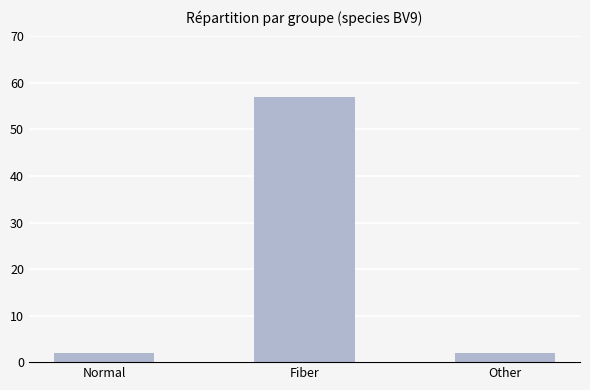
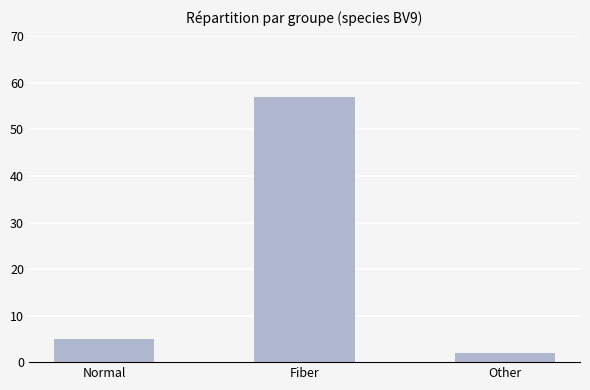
  {
-   "Normal": 2,
+   "Normal": 5,
    "Fiber": 57,
    "Other": 2
  }
